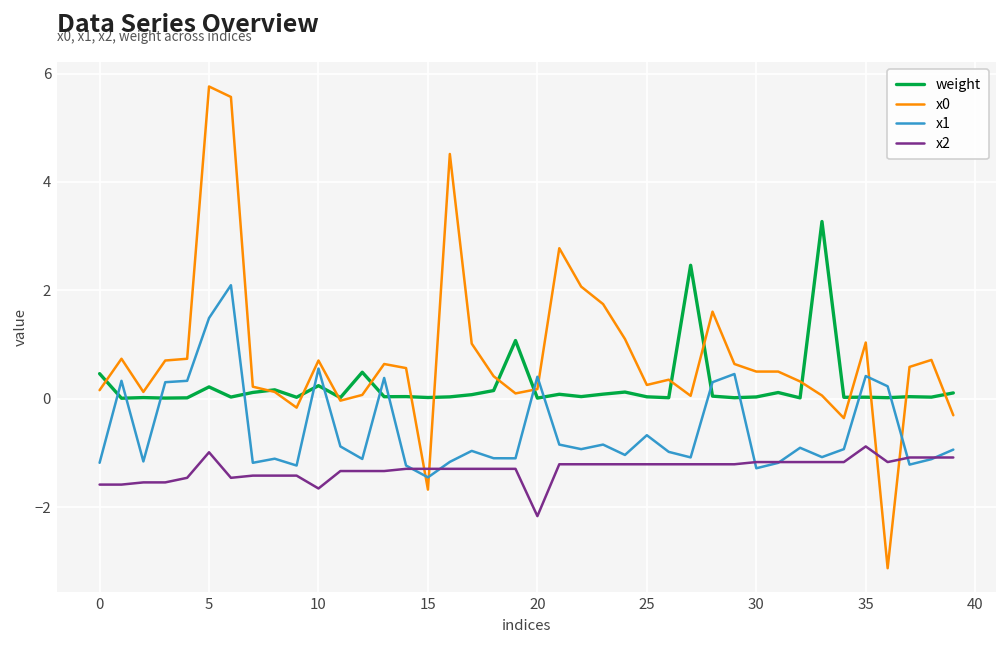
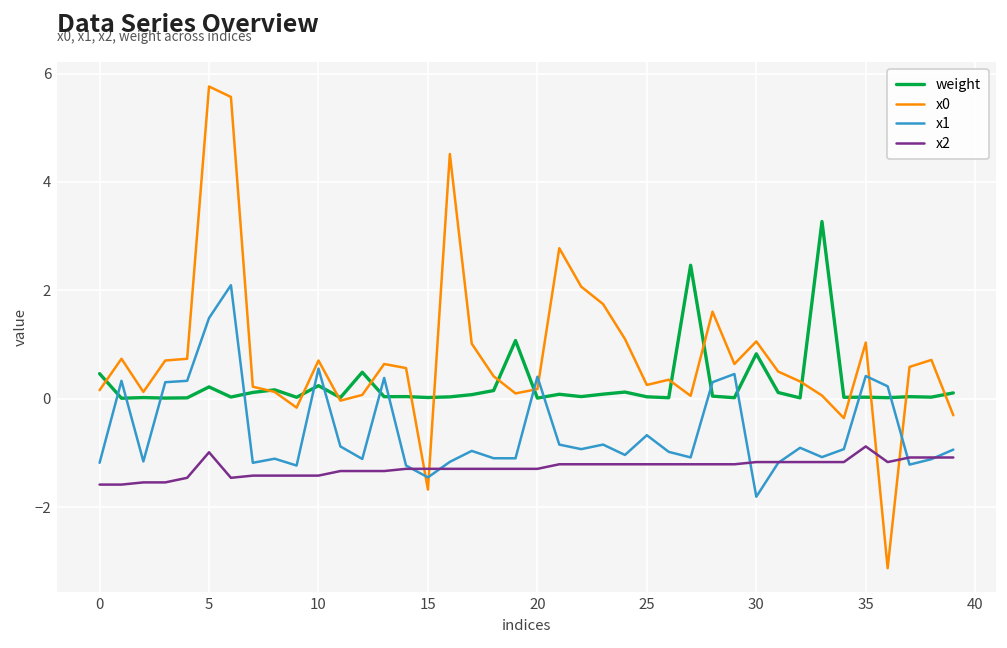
  {
    "weight": {
      "0": 0.5,
      "5": 0.2,
      "10": 0.2,
      "15": 0.0,
      "20": 0.0,
      "25": 0.0,
-     "30": 0.0,
+     "30": 0.8,
      "35": 0.0
    },
    "x0": {
      "0": 0.2,
      "5": 5.8,
      "10": 0.7,
      "15": -1.7,
      "20": 0.2,
      "25": 0.3,
-     "30": 0.5,
+     "30": 1.1,
      "35": 1.0
    },
    "x1": {
      "0": -1.2,
      "5": 1.5,
      "10": 0.6,
      "15": -1.4,
      "20": 0.4,
      "25": -0.7,
-     "30": -1.3,
+     "30": -1.8,
      "35": 0.4
    },
    "x2": {
      "0": -1.6,
      "5": -1.0,
-     "10": -1.7,
+     "10": -1.4,
      "15": -1.3,
-     "20": -2.2,
+     "20": -1.3,
      "25": -1.2,
      "30": -1.2,
      "35": -0.9
    }
  }
